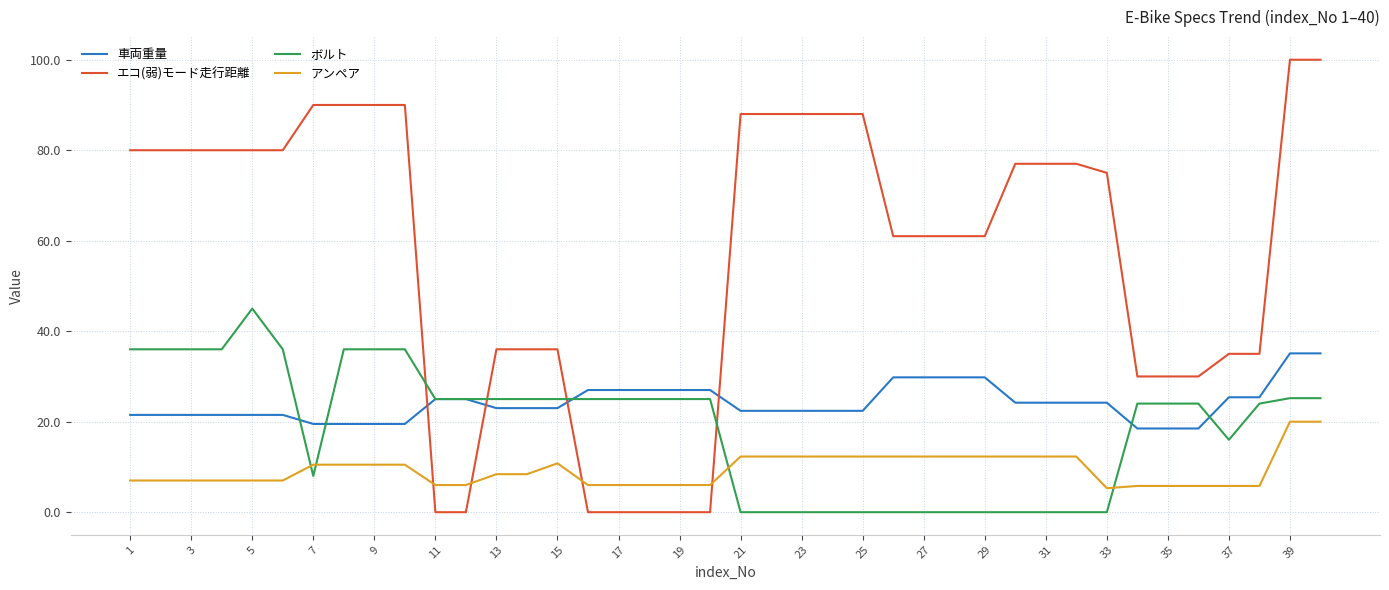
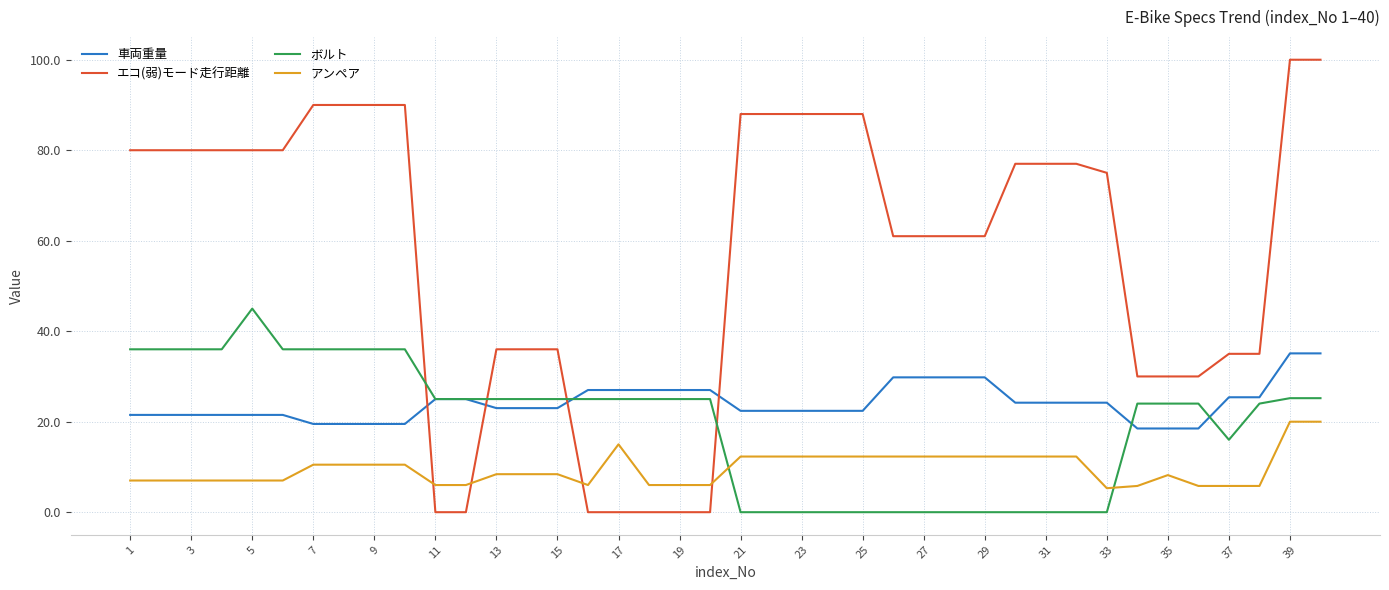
  {
    "車両重量": {
      "1": 22,
      "3": 22,
      "5": 22,
      "7": 20,
      "9": 20,
      "13": 23,
      "15": 23,
      "17": 27,
      "19": 27,
      "21": 22,
      "23": 22,
      "25": 22,
      "27": 30,
      "29": 30,
      "31": 24,
      "33": 24,
      "35": 19,
      "37": 25,
      "39": 35
    },
    "エコ(弱)モード走行距離": {
      "1": 80,
      "3": 80,
      "5": 80,
      "7": 90,
      "9": 90,
      "11": 0,
      "13": 36,
      "15": 36,
      "17": 0,
      "19": 0,
      "21": 88,
      "23": 88,
      "25": 88,
      "27": 61,
      "29": 61,
      "31": 77,
      "33": 75,
      "35": 30,
      "37": 35,
      "39": 100
    },
    "ボルト": {
      "1": 36,
      "3": 36,
      "5": 45,
-     "7": 8,
+     "7": 36,
      "9": 36,
      "13": 25,
      "15": 25,
      "17": 25,
      "19": 25,
      "21": 0,
      "23": 0,
      "25": 0,
      "27": 0,
      "29": 0,
      "31": 0,
      "33": 0,
      "35": 24,
      "37": 16,
      "39": 25
    },
    "アンペア": {
      "1": 7,
      "3": 7,
      "5": 7,
      "7": 11,
      "9": 11,
      "11": 6,
      "13": 8,
-     "15": 11,
-     "17": 6,
+     "15": 8,
+     "17": 15,
      "19": 6,
      "21": 12,
      "23": 12,
      "25": 12,
      "27": 12,
      "29": 12,
      "31": 12,
      "33": 5,
-     "35": 6,
+     "35": 8,
      "37": 6,
      "39": 20
    }
  }
